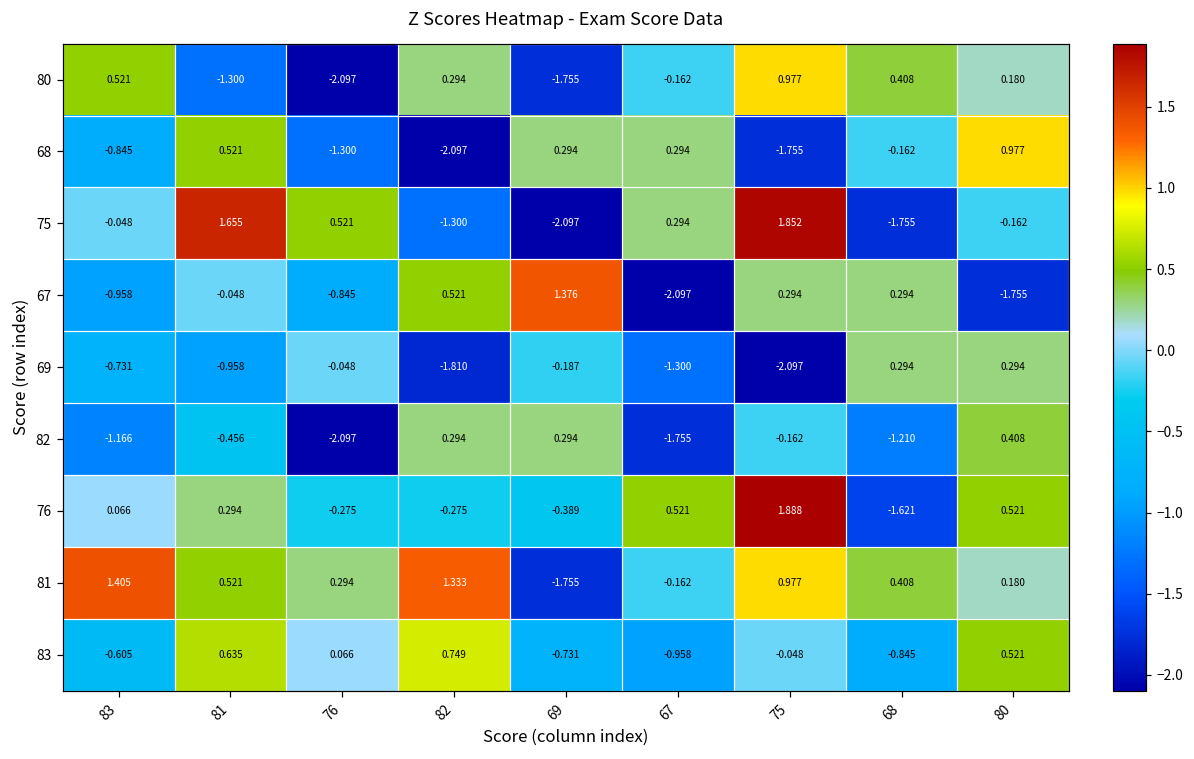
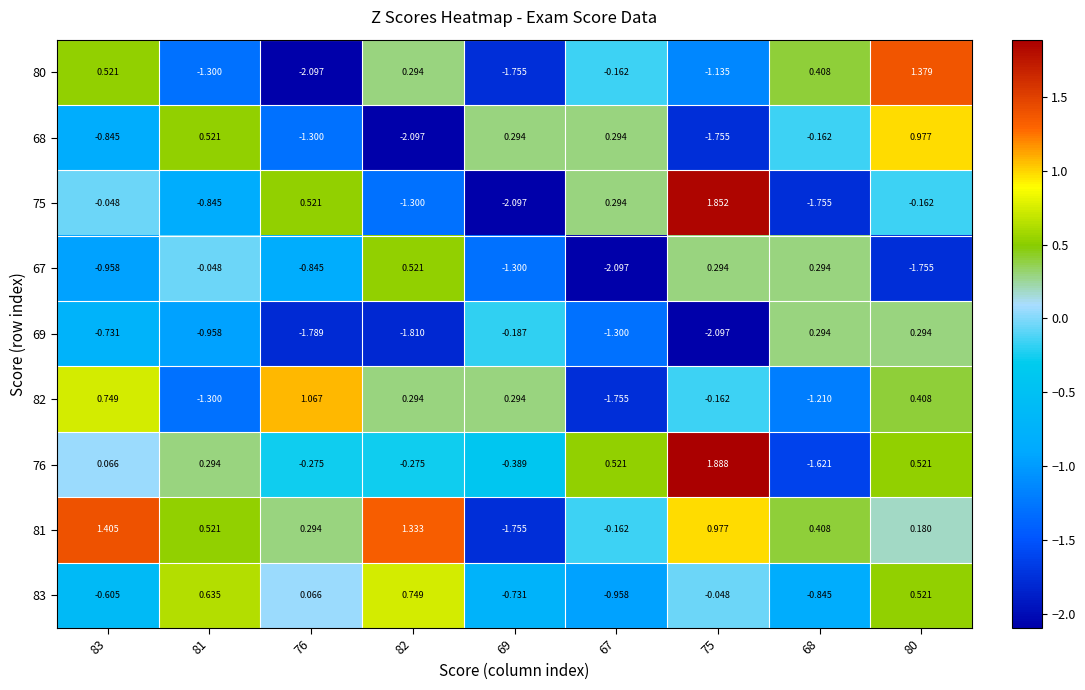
  {
    "80": {
      "83": 0.521,
      "81": -1.300,
      "76": -2.097,
      "82": 0.294,
      "69": -1.755,
      "67": -0.162,
-     "75": 0.977,
+     "75": -1.135,
      "68": 0.408,
-     "80": 0.180
+     "80": 1.379
    },
    "68": {
      "83": -0.845,
      "81": 0.521,
      "76": -1.300,
      "82": -2.097,
      "69": 0.294,
      "67": 0.294,
      "75": -1.755,
      "68": -0.162,
      "80": 0.977
    },
    "75": {
      "83": -0.048,
-     "81": 1.655,
+     "81": -0.845,
      "76": 0.521,
      "82": -1.300,
      "69": -2.097,
      "67": 0.294,
      "75": 1.852,
      "68": -1.755,
      "80": -0.162
    },
    "67": {
      "83": -0.958,
      "81": -0.048,
      "76": -0.845,
      "82": 0.521,
-     "69": 1.376,
+     "69": -1.300,
      "67": -2.097,
      "75": 0.294,
      "68": 0.294,
      "80": -1.755
    },
    "69": {
      "83": -0.731,
      "81": -0.958,
-     "76": -0.048,
+     "76": -1.789,
      "82": -1.810,
      "69": -0.187,
      "67": -1.300,
      "75": -2.097,
      "68": 0.294,
      "80": 0.294
    },
    "82": {
-     "83": -1.166,
-     "81": -0.456,
-     "76": -2.097,
+     "83": 0.749,
+     "81": -1.300,
+     "76": 1.067,
      "82": 0.294,
      "69": 0.294,
      "67": -1.755,
      "75": -0.162,
      "68": -1.210,
      "80": 0.408
    },
    "76": {
      "83": 0.066,
      "81": 0.294,
      "76": -0.275,
      "82": -0.275,
      "69": -0.389,
      "67": 0.521,
      "75": 1.888,
      "68": -1.621,
      "80": 0.521
    },
    "81": {
      "83": 1.405,
      "81": 0.521,
      "76": 0.294,
      "82": 1.333,
      "69": -1.755,
      "67": -0.162,
      "75": 0.977,
      "68": 0.408,
      "80": 0.180
    },
    "83": {
      "83": -0.605,
      "81": 0.635,
      "76": 0.066,
      "82": 0.749,
      "69": -0.731,
      "67": -0.958,
      "75": -0.048,
      "68": -0.845,
      "80": 0.521
    }
  }
